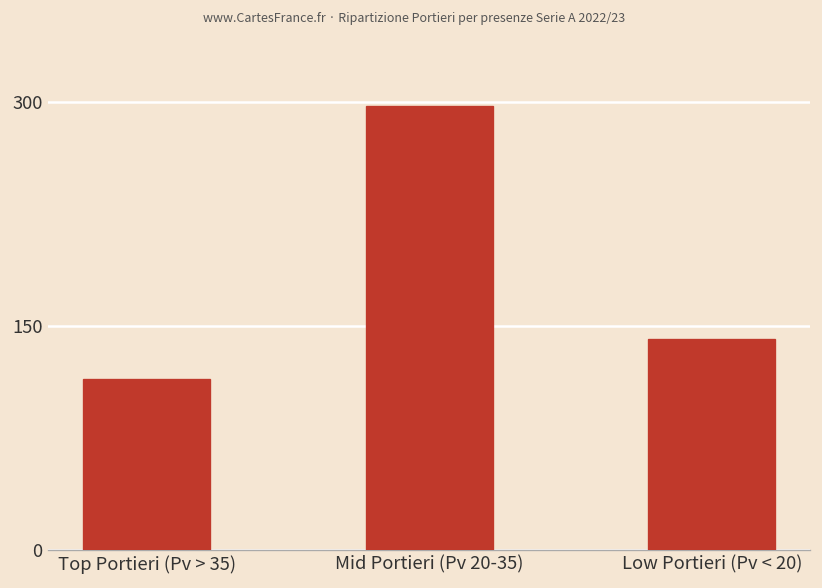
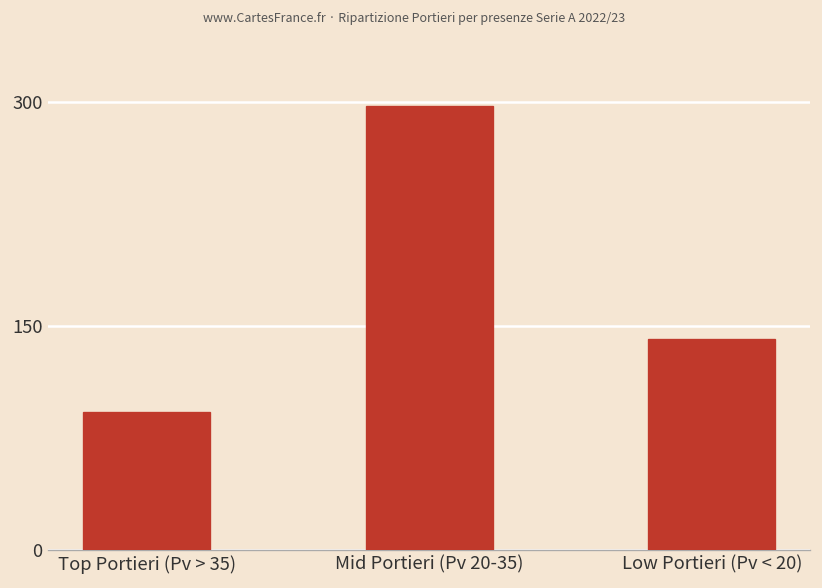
  {
-   "Top Portieri (Pv > 35)": 114,
+   "Top Portieri (Pv > 35)": 92,
    "Mid Portieri (Pv 20-35)": 297,
    "Low Portieri (Pv < 20)": 141
  }
